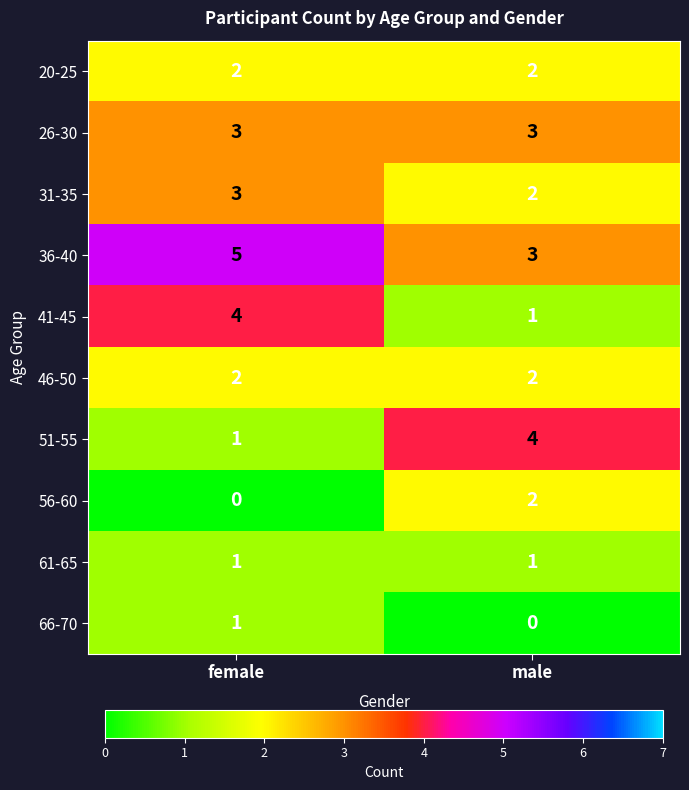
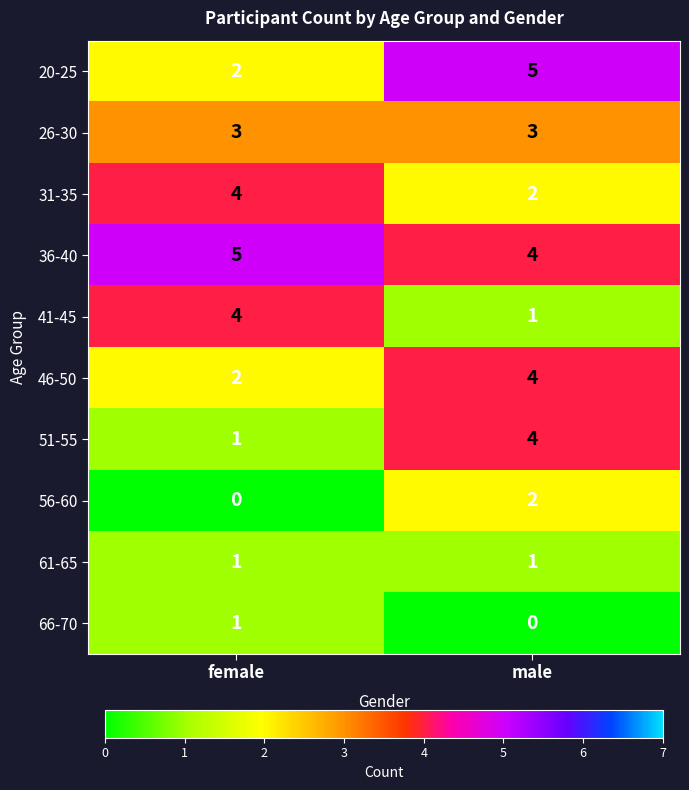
  {
    "20-25": {
      "female": 2,
-     "male": 2
+     "male": 5
    },
    "26-30": {
      "female": 3,
      "male": 3
    },
    "31-35": {
-     "female": 3,
+     "female": 4,
      "male": 2
    },
    "36-40": {
      "female": 5,
-     "male": 3
+     "male": 4
    },
    "41-45": {
      "female": 4,
      "male": 1
    },
    "46-50": {
      "female": 2,
-     "male": 2
+     "male": 4
    },
    "51-55": {
      "female": 1,
      "male": 4
    },
    "56-60": {
      "female": 0,
      "male": 2
    },
    "61-65": {
      "female": 1,
      "male": 1
    },
    "66-70": {
      "female": 1,
      "male": 0
    }
  }
